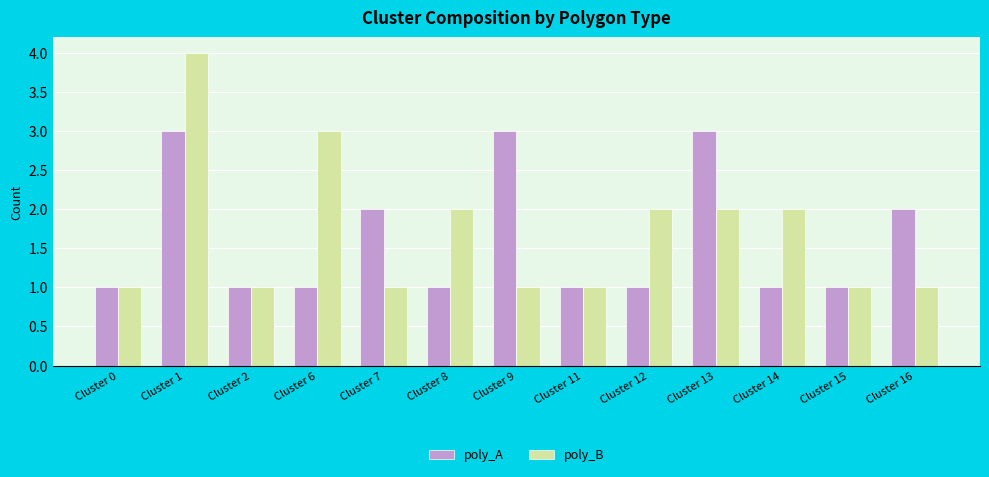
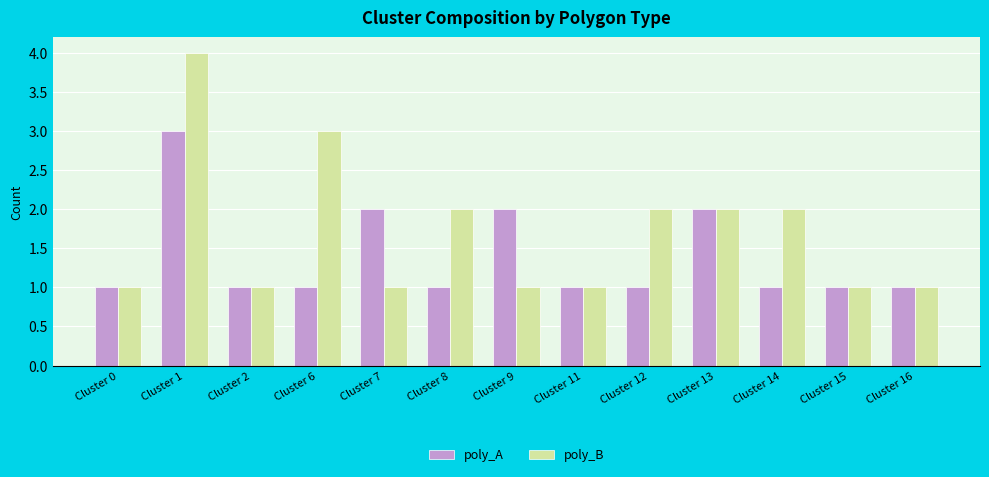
  {
    "poly_A": {
      "Cluster 0": 1,
      "Cluster 1": 3,
      "Cluster 2": 1,
      "Cluster 6": 1,
      "Cluster 7": 2,
      "Cluster 8": 1,
-     "Cluster 9": 3,
+     "Cluster 9": 2,
      "Cluster 11": 1,
      "Cluster 12": 1,
-     "Cluster 13": 3,
+     "Cluster 13": 2,
      "Cluster 14": 1,
      "Cluster 15": 1,
-     "Cluster 16": 2
+     "Cluster 16": 1
    },
    "poly_B": {
      "Cluster 0": 1,
      "Cluster 1": 4,
      "Cluster 2": 1,
      "Cluster 6": 3,
      "Cluster 7": 1,
      "Cluster 8": 2,
      "Cluster 9": 1,
      "Cluster 11": 1,
      "Cluster 12": 2,
      "Cluster 13": 2,
      "Cluster 14": 2,
      "Cluster 15": 1,
      "Cluster 16": 1
    }
  }
